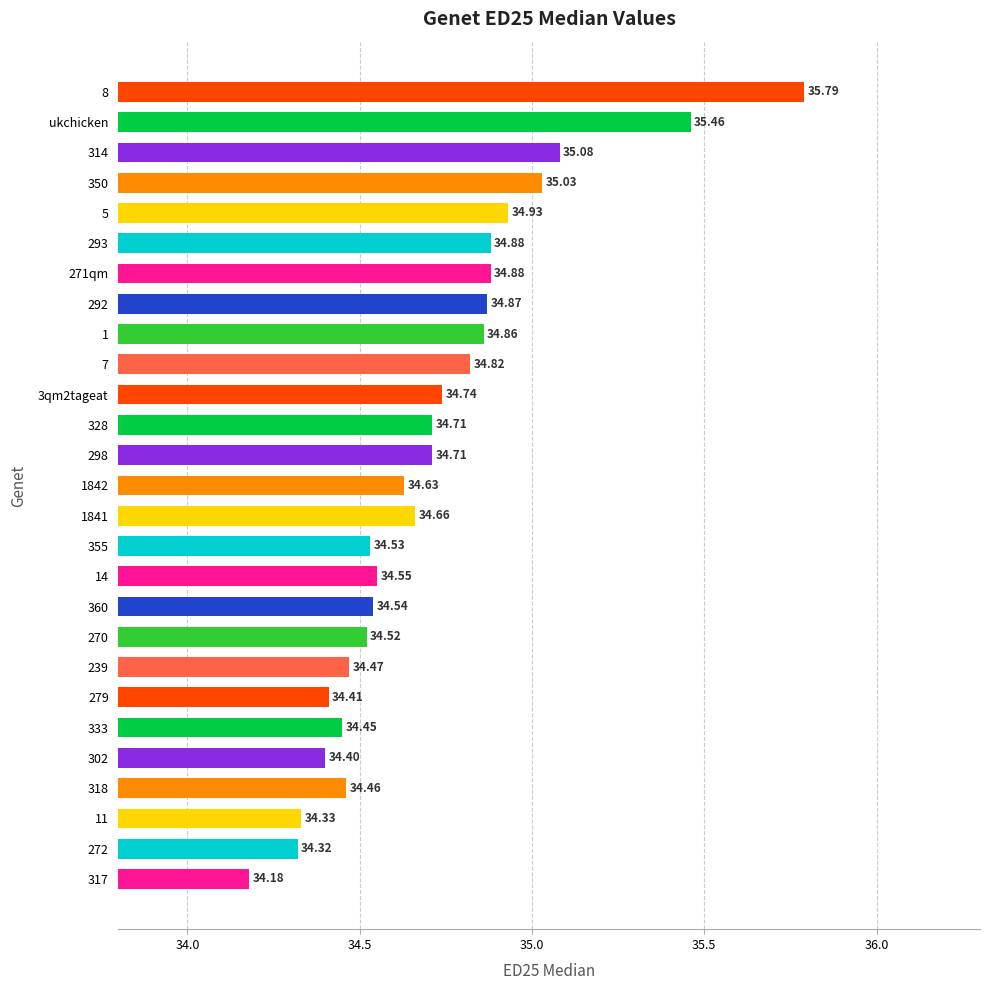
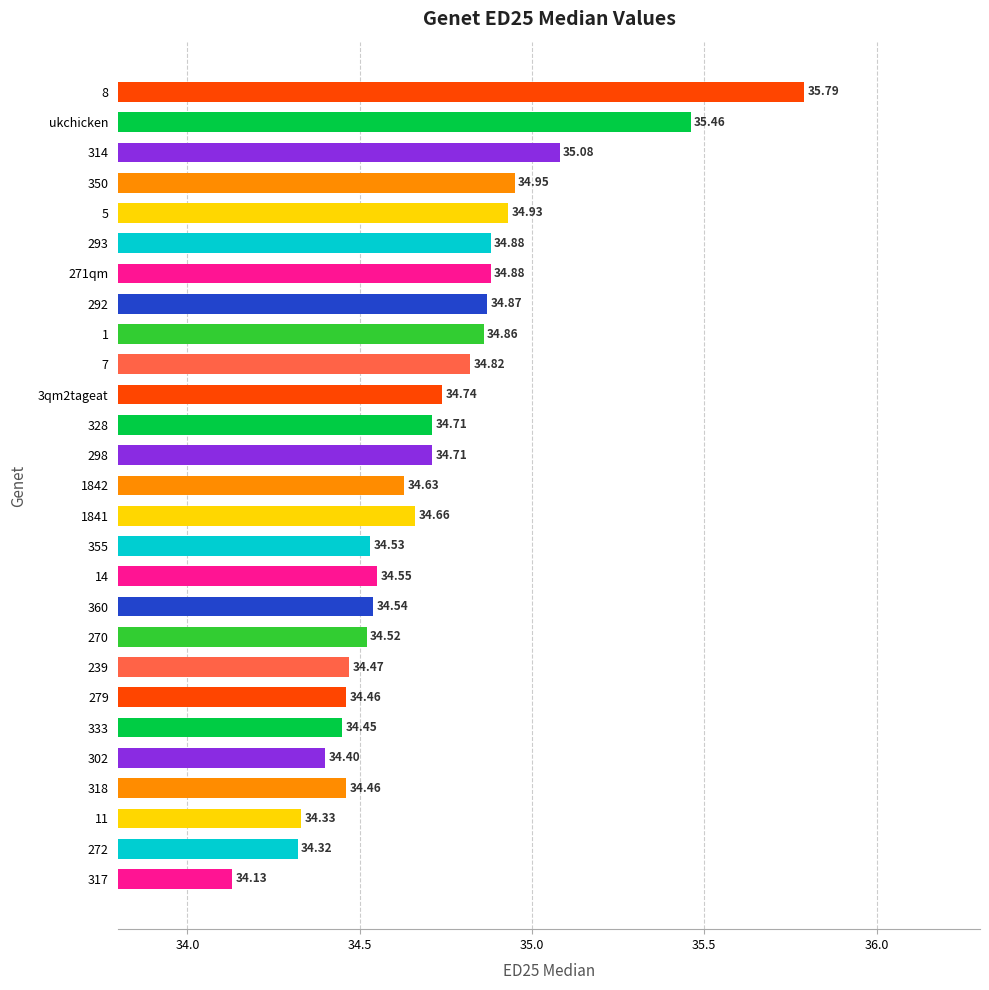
  {
    "8": 35.79,
    "ukchicken": 35.46,
    "314": 35.08,
-   "350": 35.03,
+   "350": 34.95,
    "5": 34.93,
    "293": 34.88,
    "271qm": 34.88,
    "292": 34.87,
    "1": 34.86,
    "7": 34.82,
    "3qm2tageat": 34.74,
    "328": 34.71,
    "298": 34.71,
    "1842": 34.63,
    "1841": 34.66,
    "355": 34.53,
    "14": 34.55,
    "360": 34.54,
    "270": 34.52,
    "239": 34.47,
-   "279": 34.41,
+   "279": 34.46,
    "333": 34.45,
    "302": 34.40,
    "318": 34.46,
    "11": 34.33,
    "272": 34.32,
-   "317": 34.18
+   "317": 34.13
  }
